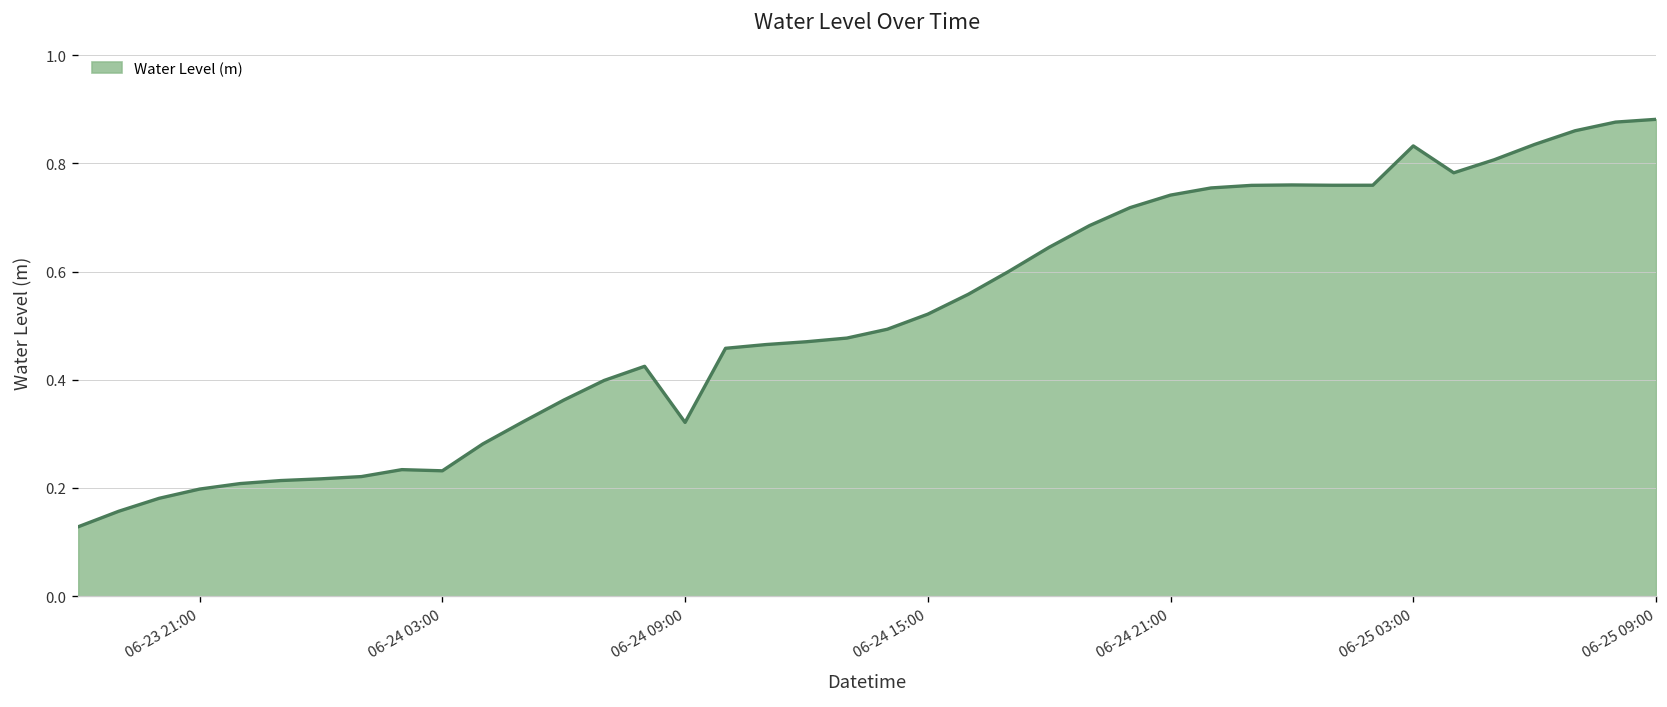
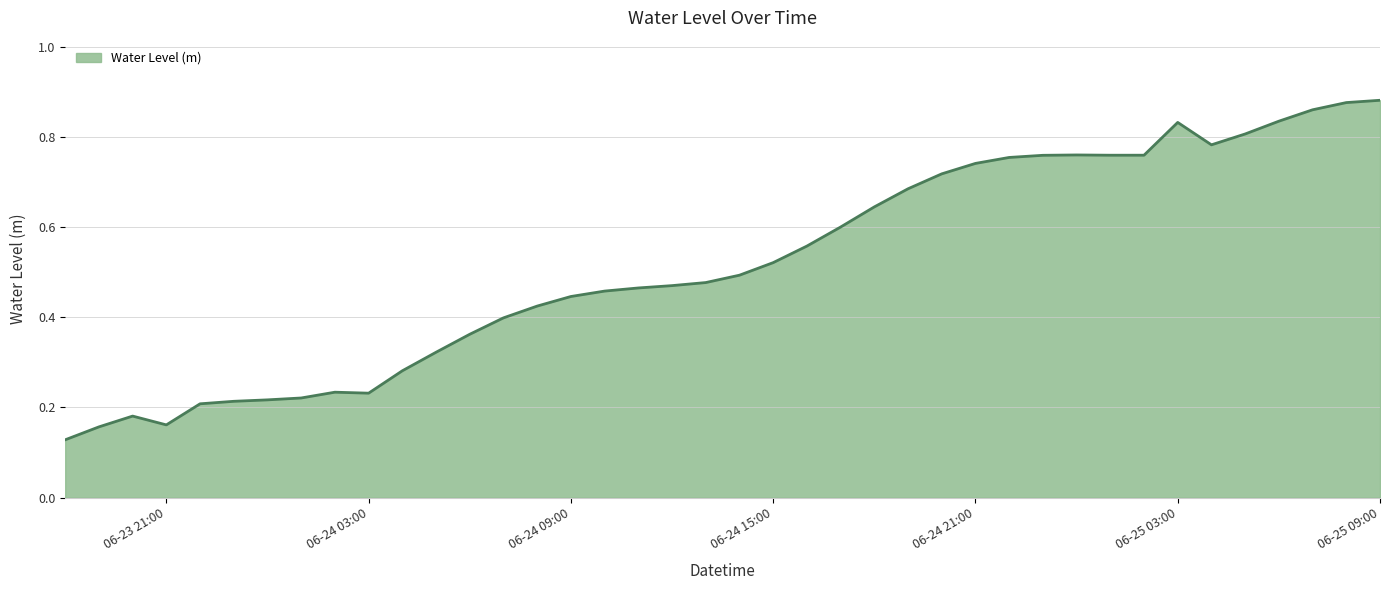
  {
-   "06-23 21:00": 0.20,
+   "06-23 21:00": 0.16,
    "06-24 03:00": 0.23,
-   "06-24 09:00": 0.32,
+   "06-24 09:00": 0.45,
    "06-24 15:00": 0.52,
    "06-24 21:00": 0.74,
    "06-25 03:00": 0.83,
    "06-25 09:00": 0.88
  }
